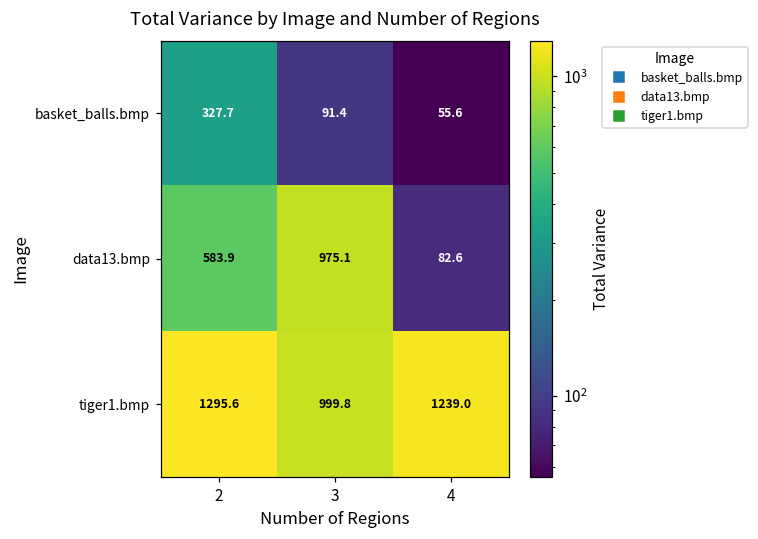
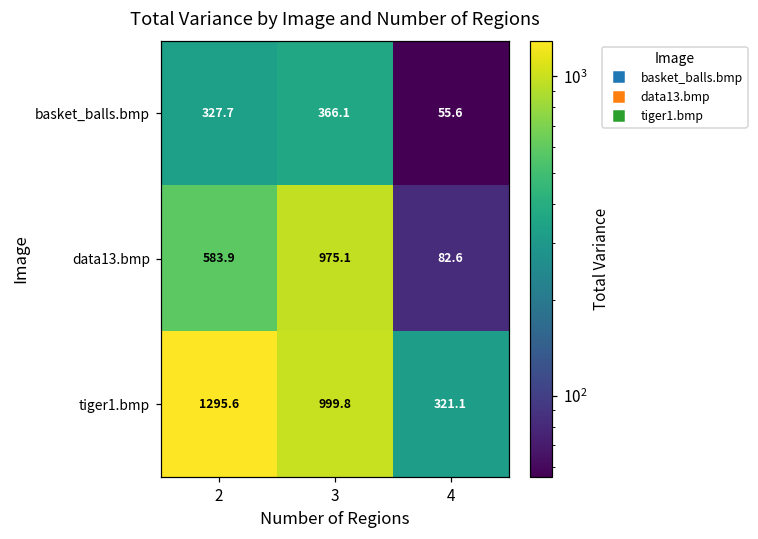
  {
    "basket_balls.bmp": {
      "2": 327.7,
-     "3": 91.4,
+     "3": 366.1,
      "4": 55.6
    },
    "data13.bmp": {
      "2": 583.9,
      "3": 975.1,
      "4": 82.6
    },
    "tiger1.bmp": {
      "2": 1295.6,
      "3": 999.8,
-     "4": 1239.0
+     "4": 321.1
    }
  }
